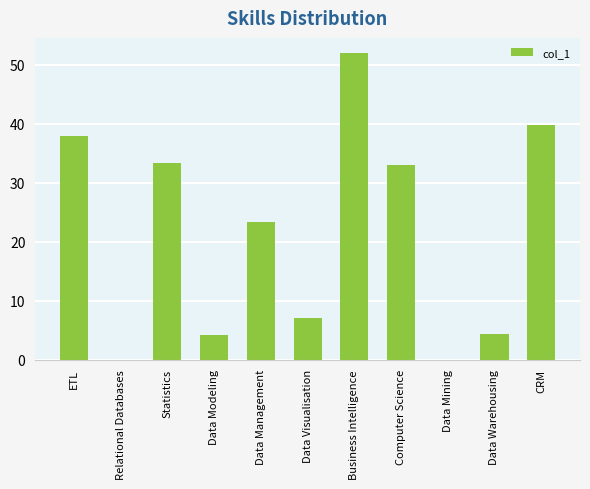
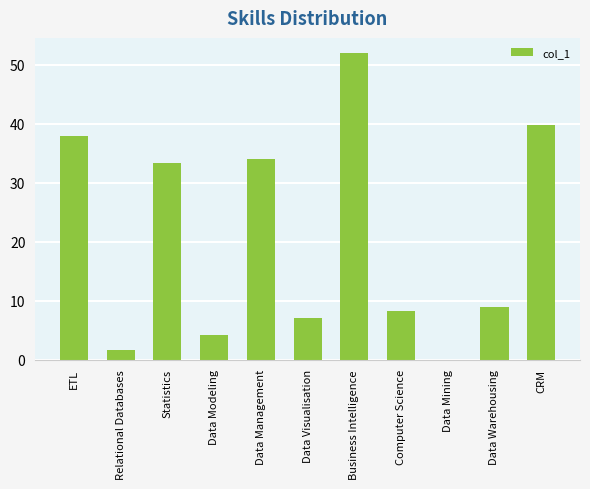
  {
    "ETL": 38,
-   "Relational Databases": 0,
+   "Relational Databases": 2,
    "Statistics": 33,
    "Data Modeling": 4,
-   "Data Management": 23,
+   "Data Management": 34,
    "Data Visualisation": 7,
    "Business Intelligence": 52,
-   "Computer Science": 33,
+   "Computer Science": 8,
    "Data Mining": 0,
-   "Data Warehousing": 4,
+   "Data Warehousing": 9,
    "CRM": 40
  }
